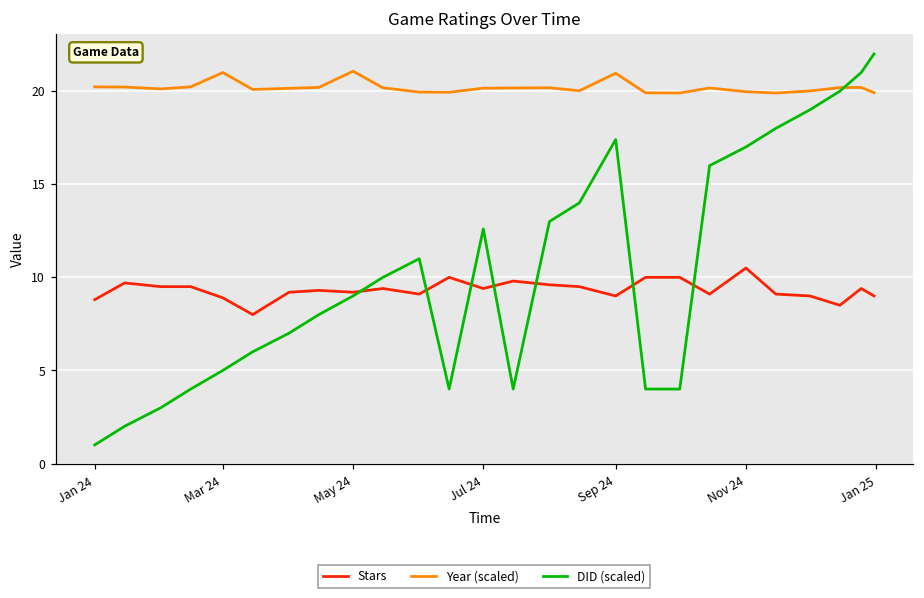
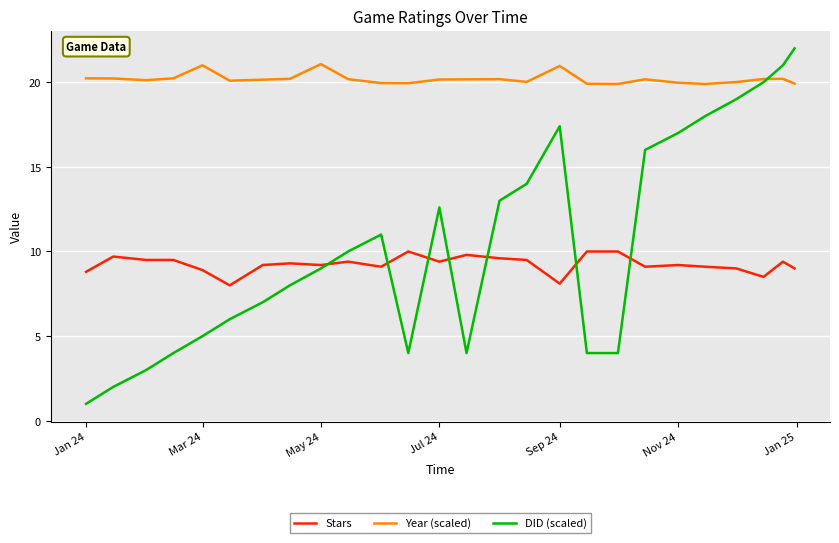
  {
    "Stars": {
      "Jan 24": 8.8,
      "Mar 24": 8.9,
      "May 24": 9.2,
      "Jul 24": 9.4,
-     "Sep 24": 9.0,
-     "Nov 24": 10.5
+     "Sep 24": 8.1,
+     "Nov 24": 9.2
    },
    "Year (scaled)": {
      "Jan 24": 20.2,
      "Mar 24": 21.0,
      "May 24": 21.1,
      "Jul 24": 20.2,
      "Sep 24": 21.0,
      "Nov 24": 20.0
    },
    "DID (scaled)": {
      "Jan 24": 1.0,
      "Mar 24": 5.0,
      "May 24": 9.0,
      "Jul 24": 12.6,
      "Sep 24": 17.4,
      "Nov 24": 17.0
    }
  }
